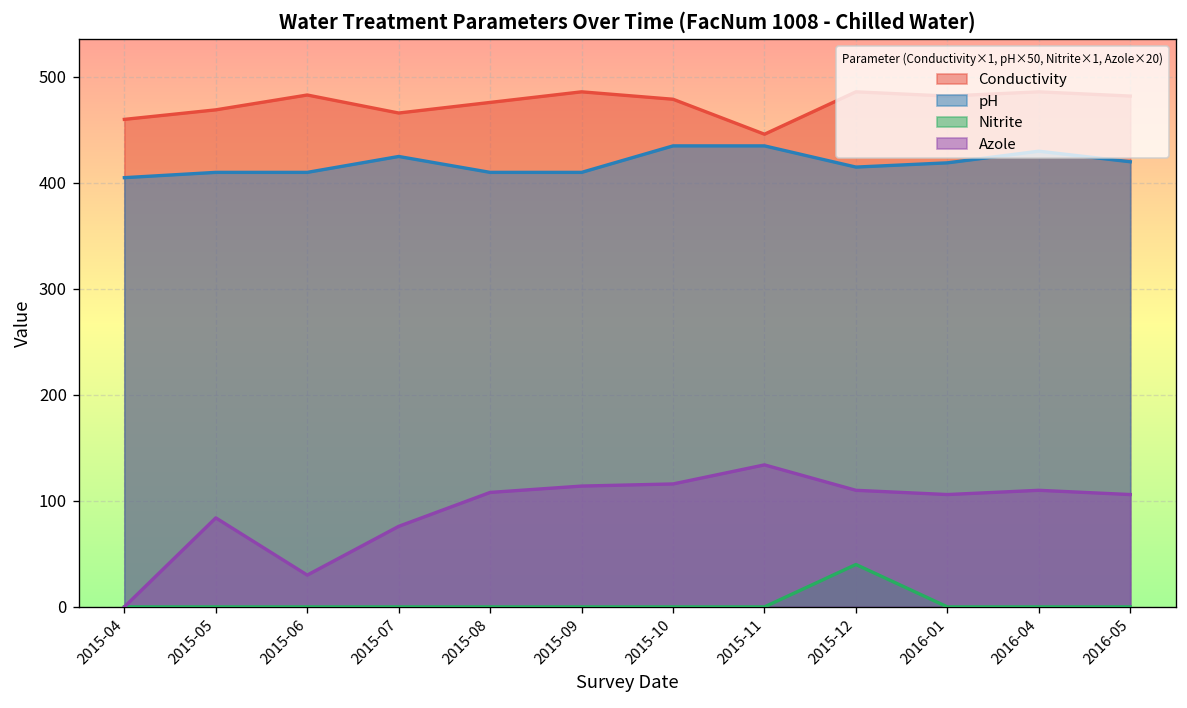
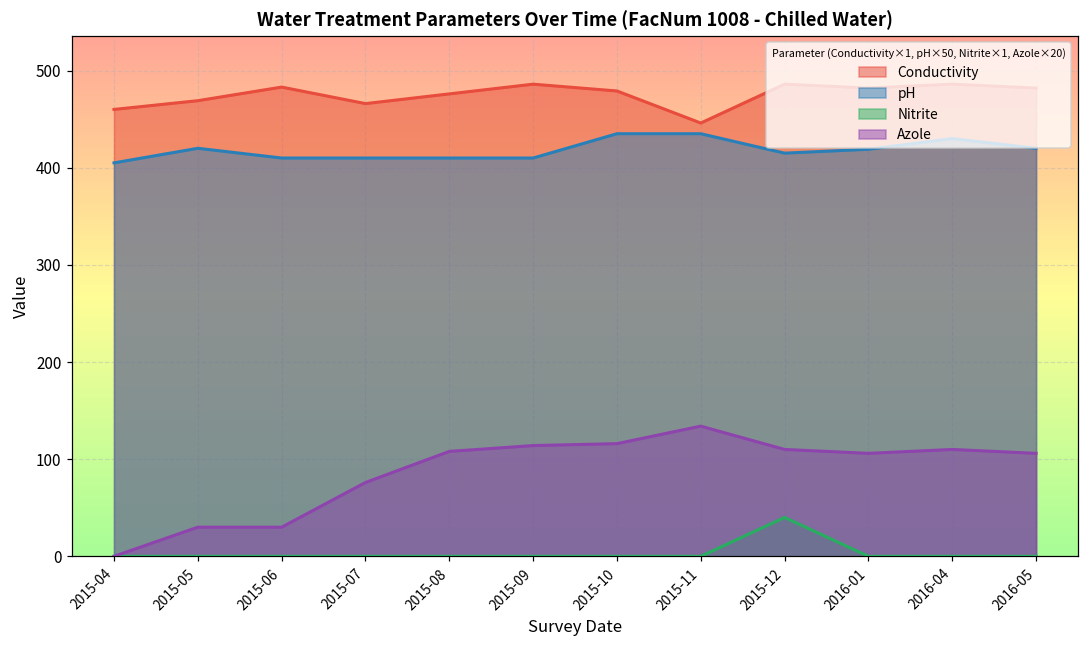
  {
    "Conductivity": {
      "2015-04": 460,
      "2015-05": 470,
      "2015-06": 480,
      "2015-07": 470,
      "2015-08": 480,
      "2015-09": 490,
      "2015-10": 480,
      "2015-11": 450
    },
    "pH": {
      "2015-04": 410,
-     "2015-05": 410,
+     "2015-05": 420,
      "2015-06": 410,
-     "2015-07": 430,
+     "2015-07": 410,
      "2015-08": 410,
      "2015-09": 410,
      "2015-10": 430,
      "2015-11": 430,
      "2015-12": 420
    },
    "Nitrite": {
      "2015-05": 0,
      "2015-06": 0,
      "2015-07": 0,
      "2015-08": 0,
      "2015-09": 0,
      "2015-10": 0,
      "2015-11": 0,
      "2015-12": 40,
      "2016-01": 0,
      "2016-04": 0,
      "2016-05": 0
    },
    "Azole": {
-     "2015-05": 80,
+     "2015-05": 30,
      "2015-06": 30,
      "2015-07": 80,
      "2015-08": 110,
      "2015-09": 110,
      "2015-10": 120,
      "2015-11": 130,
      "2015-12": 110,
      "2016-01": 110,
      "2016-04": 110,
      "2016-05": 110
    }
  }
